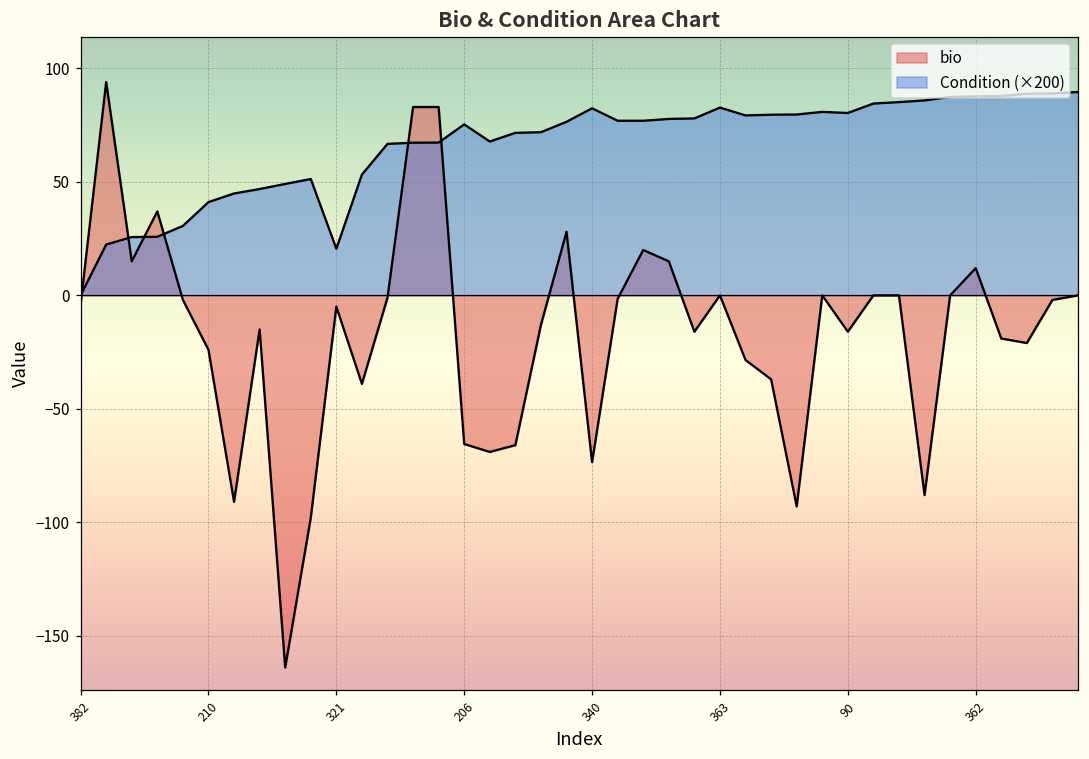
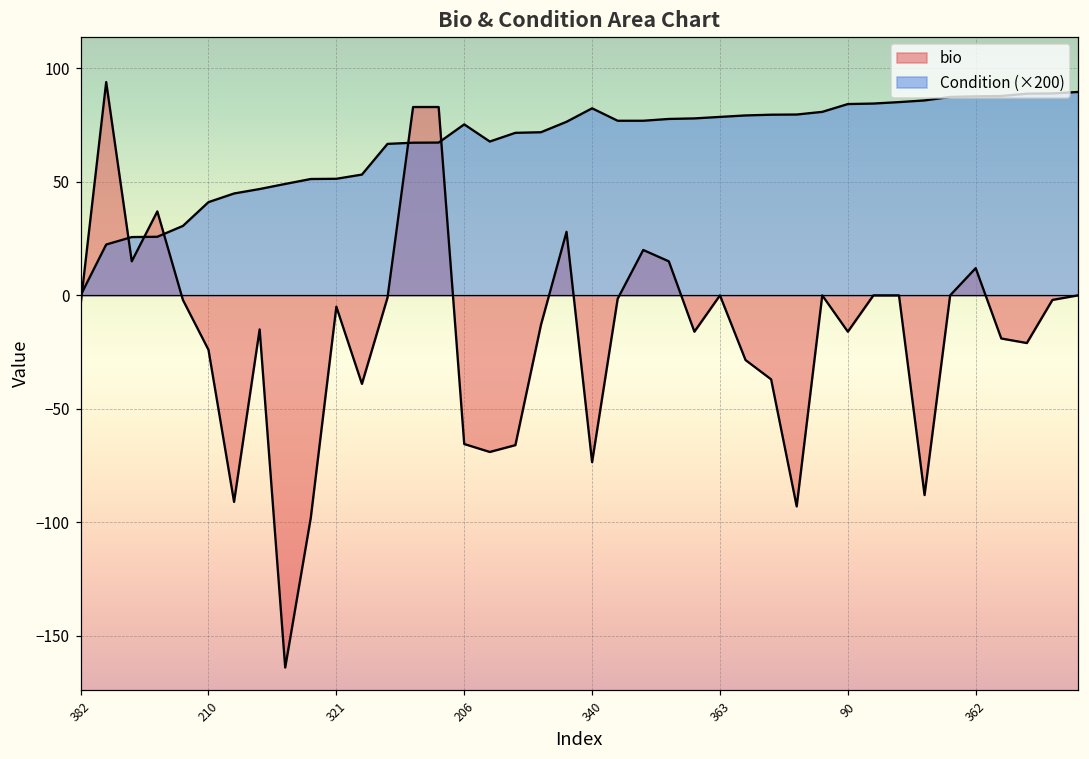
  {
    "Condition (×200)": {
      "210": 41,
-     "321": 21,
+     "321": 51,
      "206": 75,
      "340": 82,
-     "363": 83,
-     "90": 80,
+     "363": 79,
+     "90": 84,
      "362": 88
    }
  }
